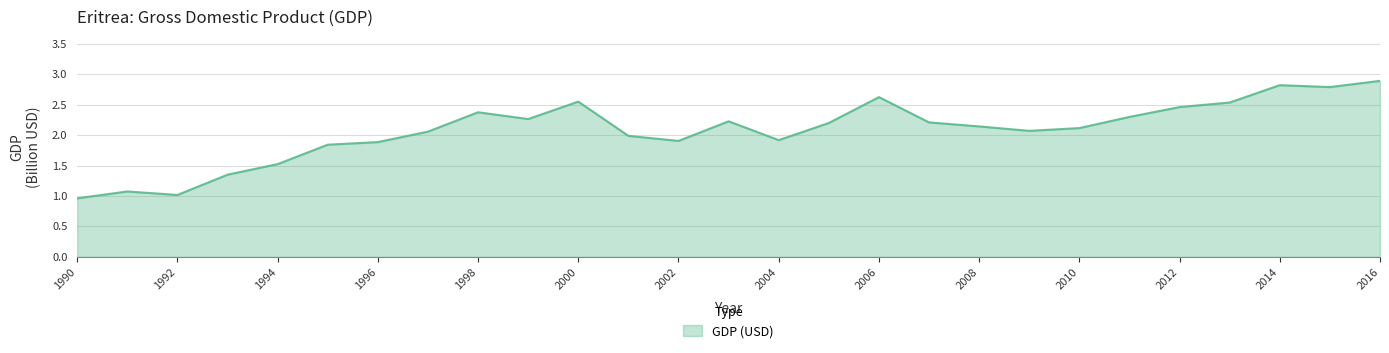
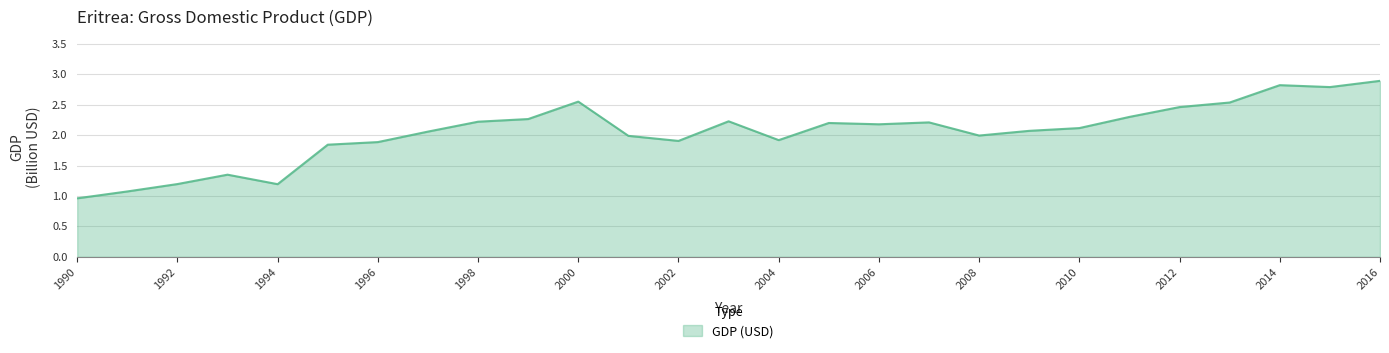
  {
    "1990": 1.0,
-   "1992": 1.0,
-   "1994": 1.5,
+   "1992": 1.2,
+   "1994": 1.2,
    "1996": 1.9,
-   "1998": 2.4,
+   "1998": 2.2,
    "2000": 2.6,
    "2002": 1.9,
    "2004": 1.9,
-   "2006": 2.6,
-   "2008": 2.1,
+   "2006": 2.2,
+   "2008": 2.0,
    "2010": 2.1,
    "2012": 2.5,
    "2014": 2.8,
    "2016": 2.9
  }
